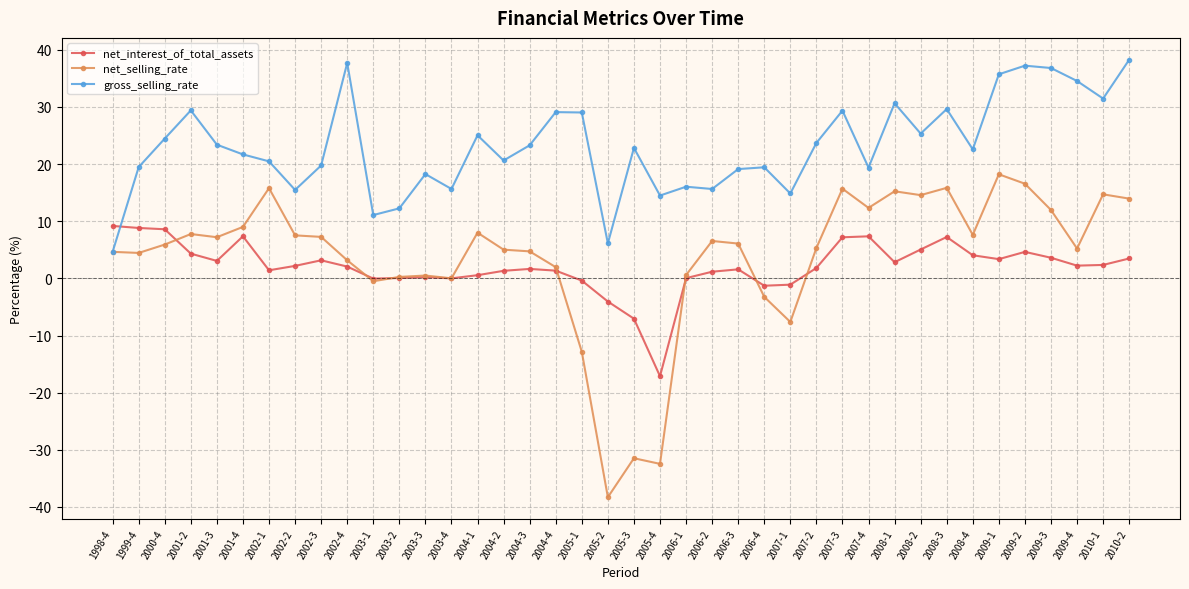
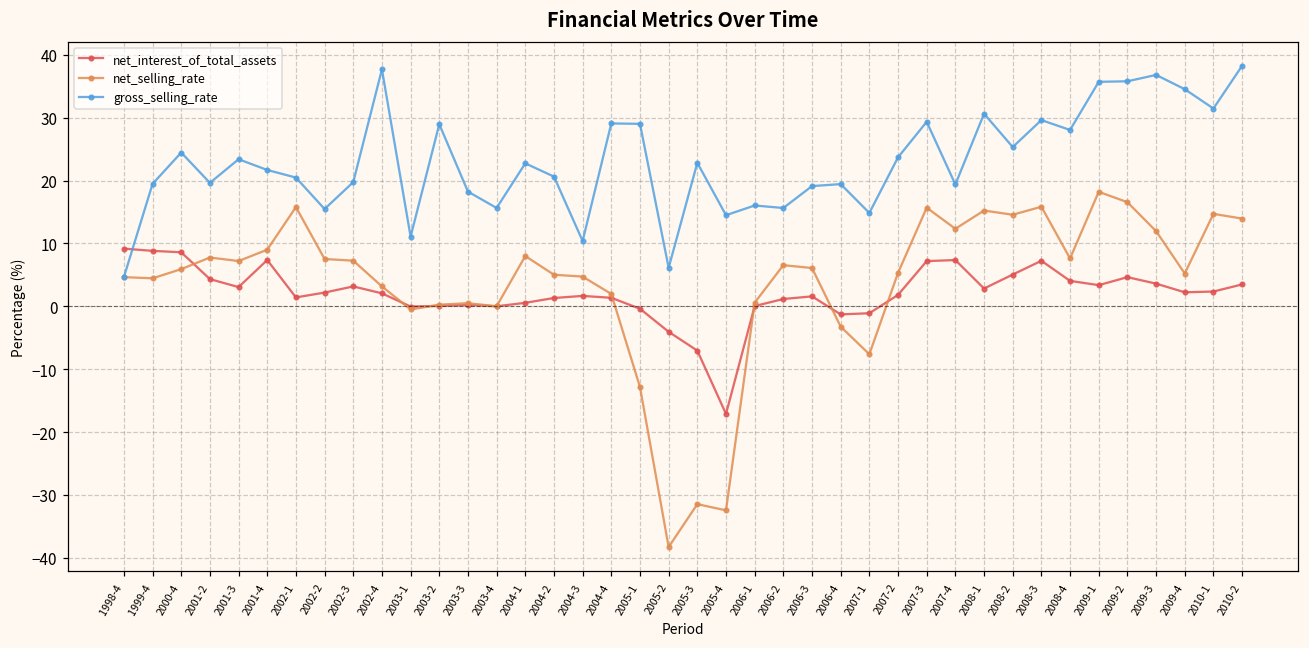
  {
    "gross_selling_rate": {
      "1999-4": 19,
      "2000-4": 24,
-     "2001-2": 29,
+     "2001-2": 20,
      "2001-3": 23,
      "2001-4": 22,
      "2002-1": 20,
      "2002-2": 15,
      "2002-3": 20,
      "2002-4": 38,
      "2003-1": 11,
-     "2003-2": 12,
+     "2003-2": 29,
      "2003-3": 18,
      "2003-4": 16,
-     "2004-1": 25,
+     "2004-1": 23,
      "2004-2": 21,
-     "2004-3": 23,
+     "2004-3": 10,
      "2004-4": 29,
      "2005-1": 29,
      "2005-2": 6,
      "2005-3": 23,
      "2005-4": 14,
      "2006-1": 16,
      "2006-2": 16,
      "2006-3": 19,
      "2006-4": 19,
      "2007-1": 15,
      "2007-2": 24,
      "2007-3": 29,
      "2007-4": 19,
      "2008-1": 31,
      "2008-2": 25,
      "2008-3": 30,
-     "2008-4": 23,
+     "2008-4": 28,
      "2009-1": 36,
-     "2009-2": 37,
+     "2009-2": 36,
      "2009-3": 37,
      "2009-4": 35,
      "2010-1": 31,
      "2010-2": 38
    }
  }
